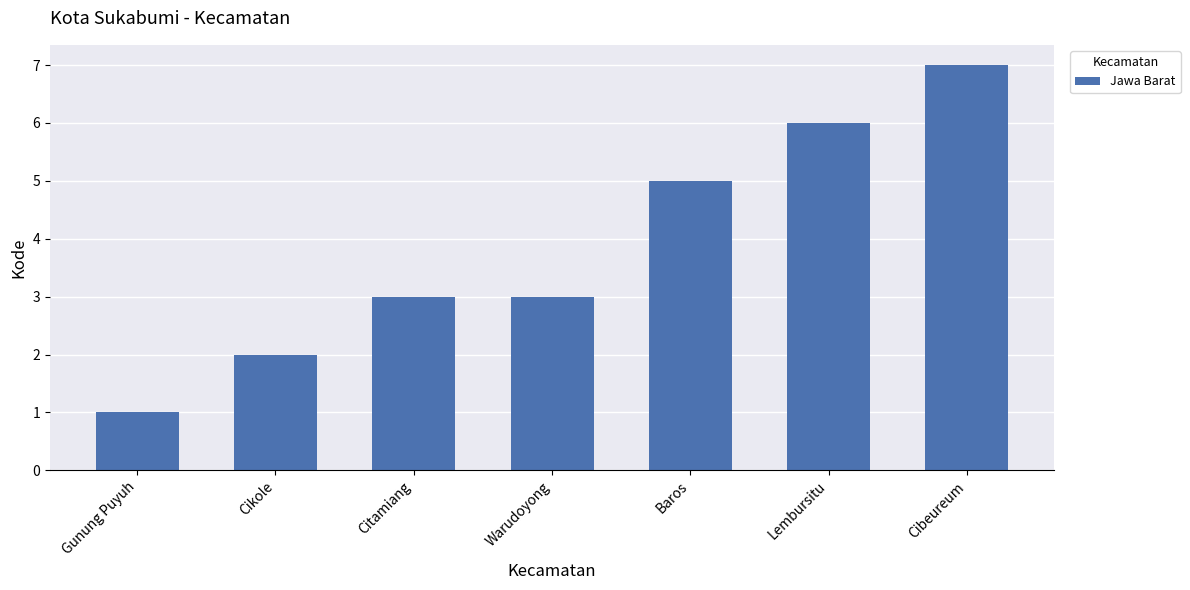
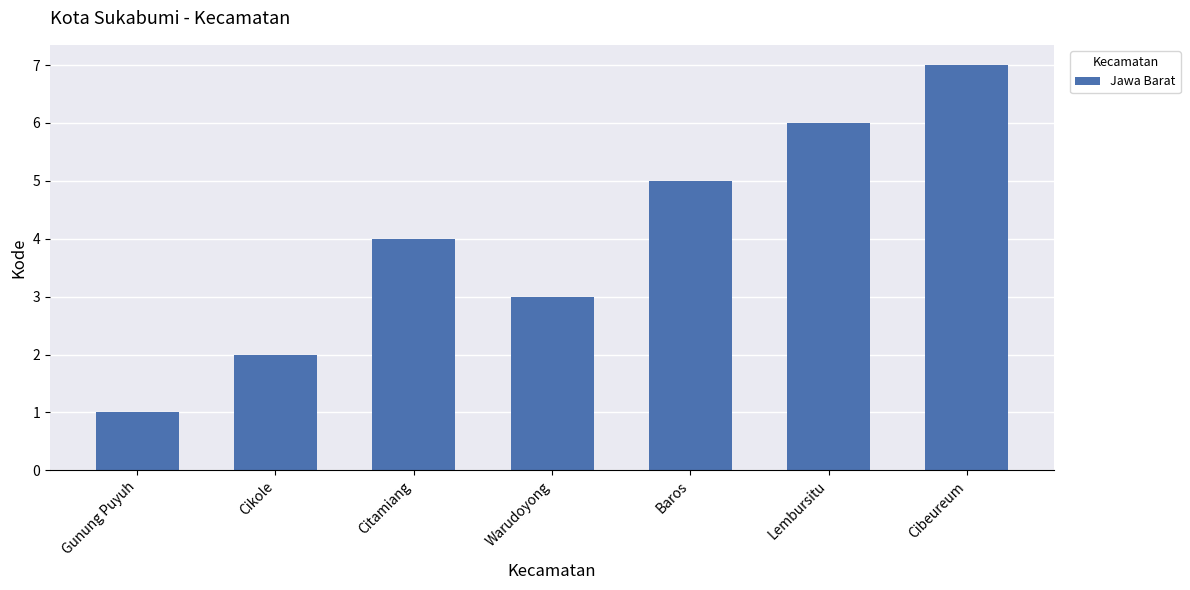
  {
    "Gunung Puyuh": 1,
    "Cikole": 2,
-   "Citamiang": 3,
+   "Citamiang": 4,
    "Warudoyong": 3,
    "Baros": 5,
    "Lembursitu": 6,
    "Cibeureum": 7
  }
